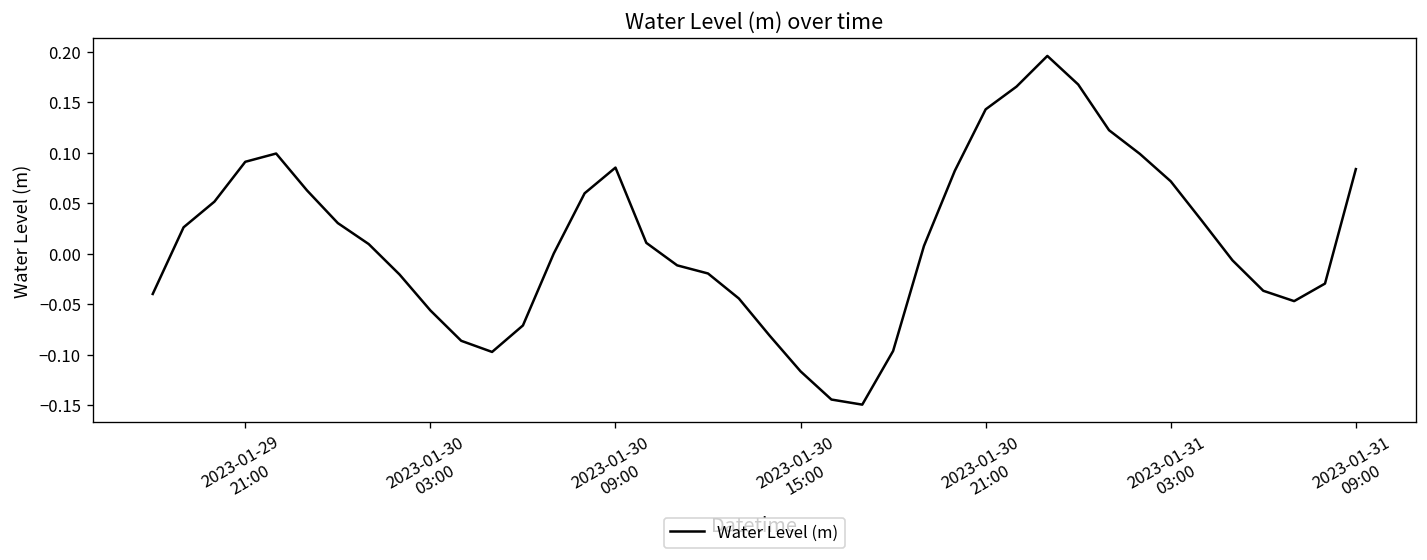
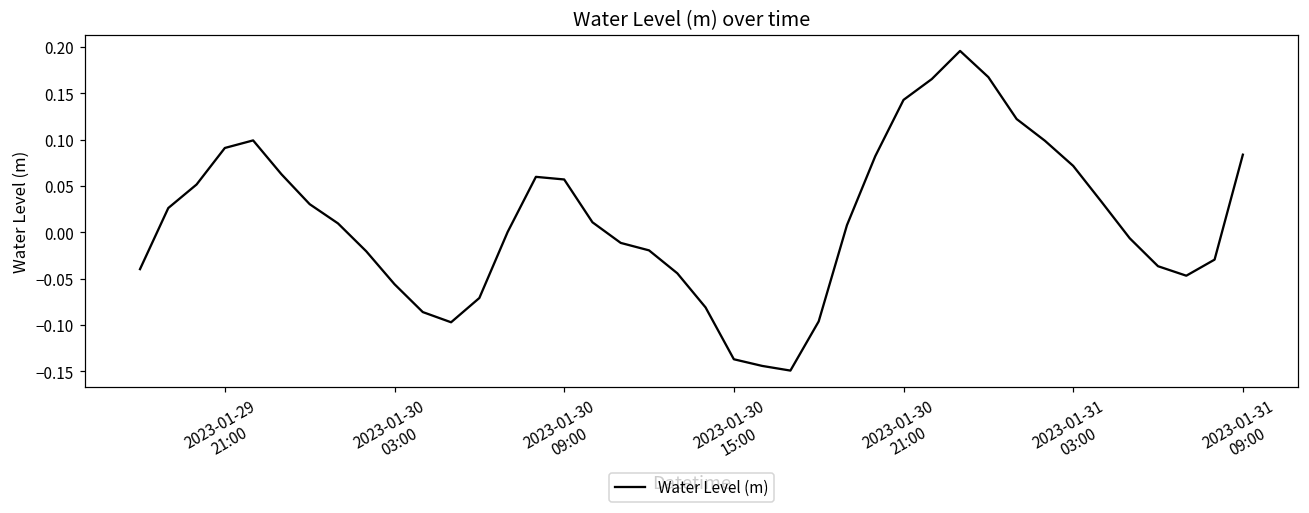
  {
    "2023-01-29 21:00": 0.09,
    "2023-01-30 03:00": -0.06,
-   "2023-01-30 09:00": 0.09,
-   "2023-01-30 15:00": -0.12,
+   "2023-01-30 09:00": 0.06,
+   "2023-01-30 15:00": -0.14,
    "2023-01-30 21:00": 0.14,
    "2023-01-31 03:00": 0.07,
    "2023-01-31 09:00": 0.08
  }
